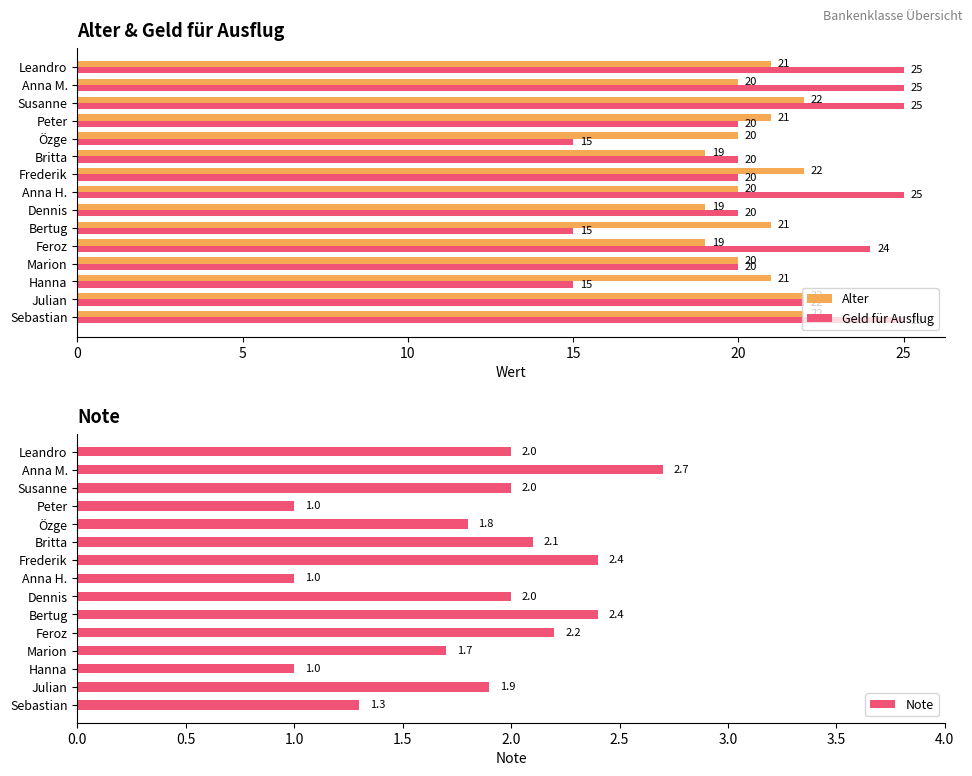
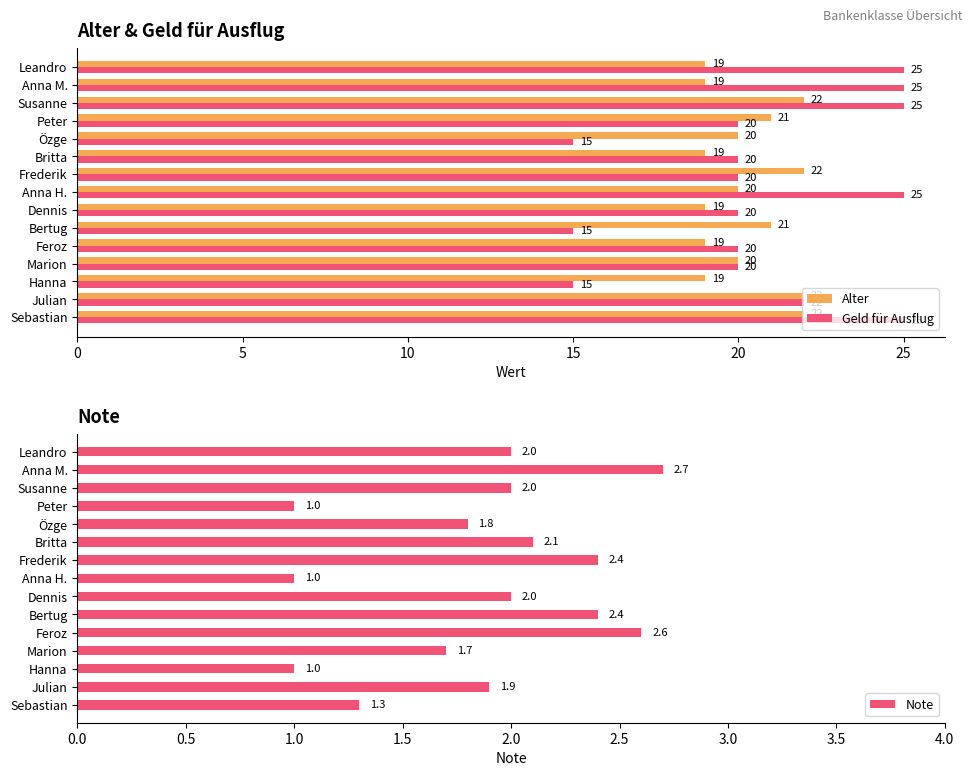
  {
    "Alter & Geld für Ausflug": {
      "Alter": {
-       "Leandro": 21,
-       "Anna M.": 20,
+       "Leandro": 19,
+       "Anna M.": 19,
        "Susanne": 22,
        "Peter": 21,
        "Özge": 20,
        "Britta": 19,
        "Frederik": 22,
        "Anna H.": 20,
        "Dennis": 19,
        "Bertug": 21,
        "Feroz": 19,
-       "Hanna": 21
+       "Hanna": 19
      },
      "Geld für Ausflug": {
        "Leandro": 25,
        "Anna M.": 25,
        "Susanne": 25,
        "Peter": 20,
        "Özge": 15,
        "Britta": 20,
        "Frederik": 20,
        "Anna H.": 25,
        "Dennis": 20,
        "Bertug": 15,
-       "Feroz": 24,
+       "Feroz": 20,
        "Hanna": 15
      }
    },
    "Note": {
      "Leandro": 2.0,
      "Anna M.": 2.7,
      "Susanne": 2.0,
      "Peter": 1.0,
      "Özge": 1.8,
      "Britta": 2.1,
      "Frederik": 2.4,
      "Anna H.": 1.0,
      "Dennis": 2.0,
      "Bertug": 2.4,
-     "Feroz": 2.2,
+     "Feroz": 2.6,
      "Marion": 1.7,
      "Hanna": 1.0,
      "Julian": 1.9,
      "Sebastian": 1.3
    }
  }
